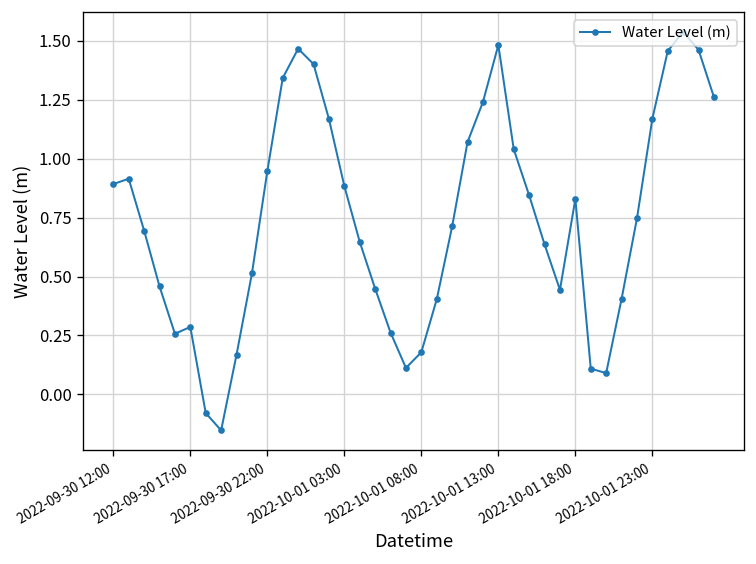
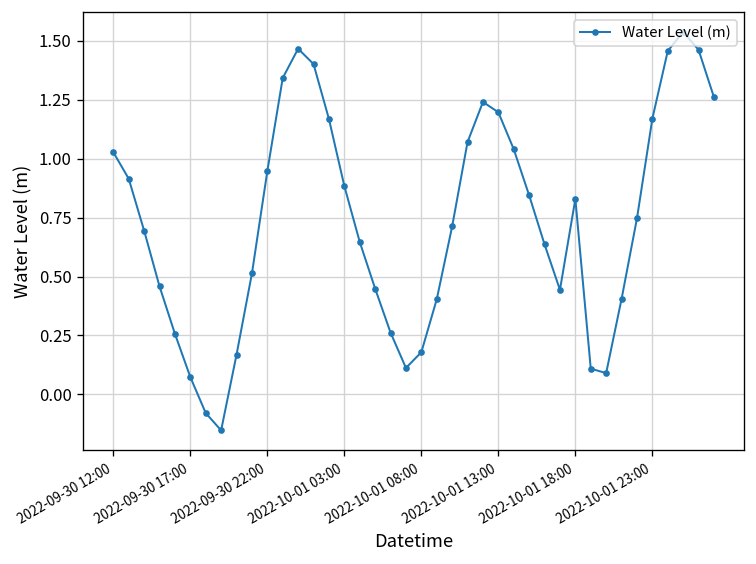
  {
-   "2022-09-30 12:00": 0.89,
-   "2022-09-30 17:00": 0.29,
+   "2022-09-30 12:00": 1.03,
+   "2022-09-30 17:00": 0.07,
    "2022-09-30 22:00": 0.95,
    "2022-10-01 03:00": 0.88,
    "2022-10-01 08:00": 0.18,
-   "2022-10-01 13:00": 1.48,
+   "2022-10-01 13:00": 1.20,
    "2022-10-01 18:00": 0.83,
    "2022-10-01 23:00": 1.17
  }
